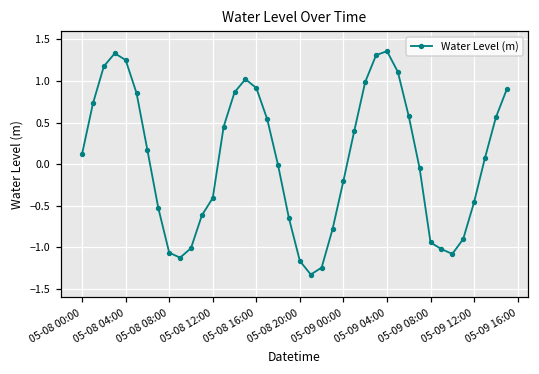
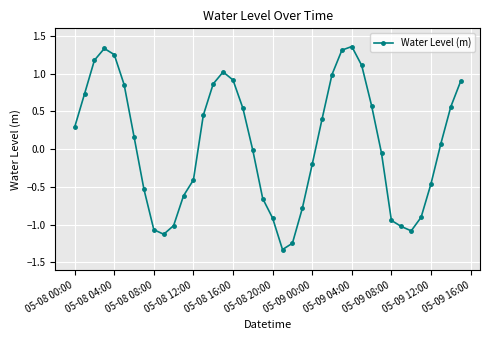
  {
-   "05-08 00:00": 0.1,
+   "05-08 00:00": 0.3,
    "05-08 04:00": 1.3,
    "05-08 08:00": -1.1,
    "05-08 12:00": -0.4,
    "05-08 16:00": 0.9,
-   "05-08 20:00": -1.2,
+   "05-08 20:00": -0.9,
    "05-09 00:00": -0.2,
    "05-09 04:00": 1.4,
    "05-09 08:00": -0.9,
    "05-09 12:00": -0.5
  }
